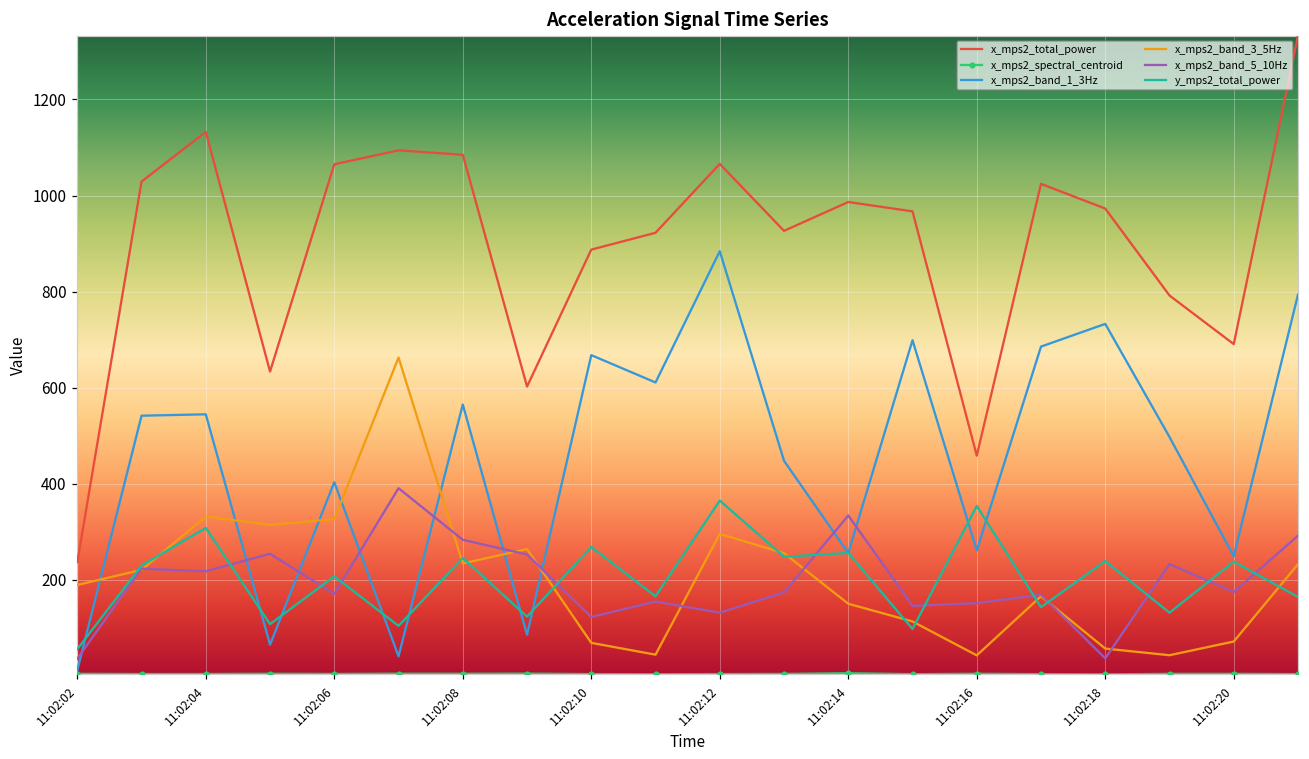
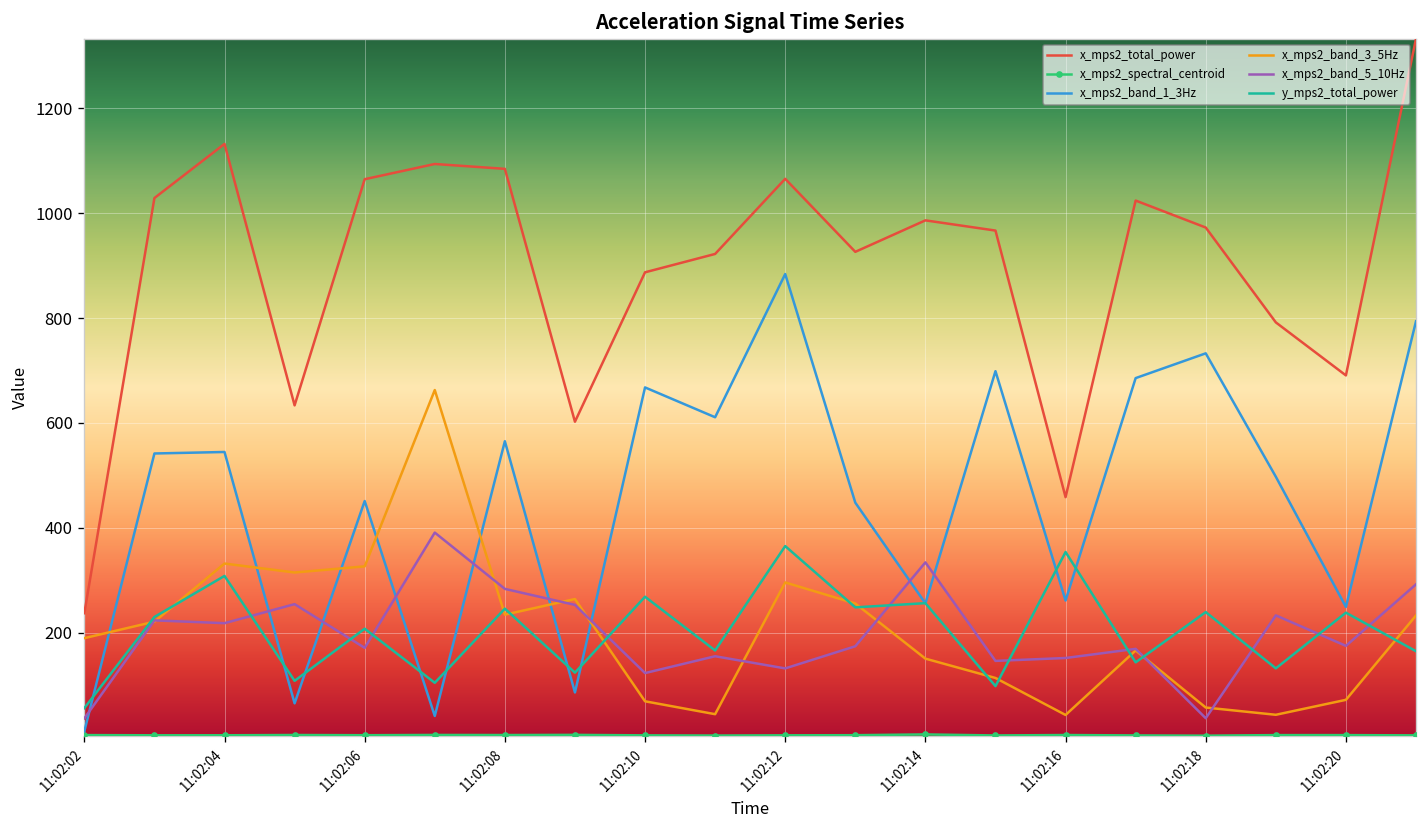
  {
    "x_mps2_total_power": {
      "11:02:02": 240,
      "11:02:04": 1130,
      "11:02:06": 1060,
      "11:02:08": 1080,
      "11:02:10": 890,
      "11:02:12": 1070,
      "11:02:14": 990,
      "11:02:16": 460,
      "11:02:18": 970,
      "11:02:20": 690
    },
    "x_mps2_band_1_3Hz": {
      "11:02:02": 10,
      "11:02:04": 540,
-     "11:02:06": 400,
+     "11:02:06": 450,
      "11:02:08": 560,
      "11:02:10": 670,
      "11:02:12": 880,
      "11:02:16": 260,
      "11:02:18": 730,
      "11:02:20": 250
    },
    "x_mps2_band_3_5Hz": {
      "11:02:02": 190,
      "11:02:04": 330,
      "11:02:06": 330,
      "11:02:08": 230,
      "11:02:10": 70,
      "11:02:12": 300,
      "11:02:14": 150,
      "11:02:16": 40,
      "11:02:18": 60,
      "11:02:20": 70
    },
    "x_mps2_band_5_10Hz": {
      "11:02:02": 40,
      "11:02:04": 220,
      "11:02:06": 170,
      "11:02:08": 280,
      "11:02:10": 120,
      "11:02:12": 130,
      "11:02:14": 330,
      "11:02:16": 150,
      "11:02:18": 40,
      "11:02:20": 170
    }
  }
